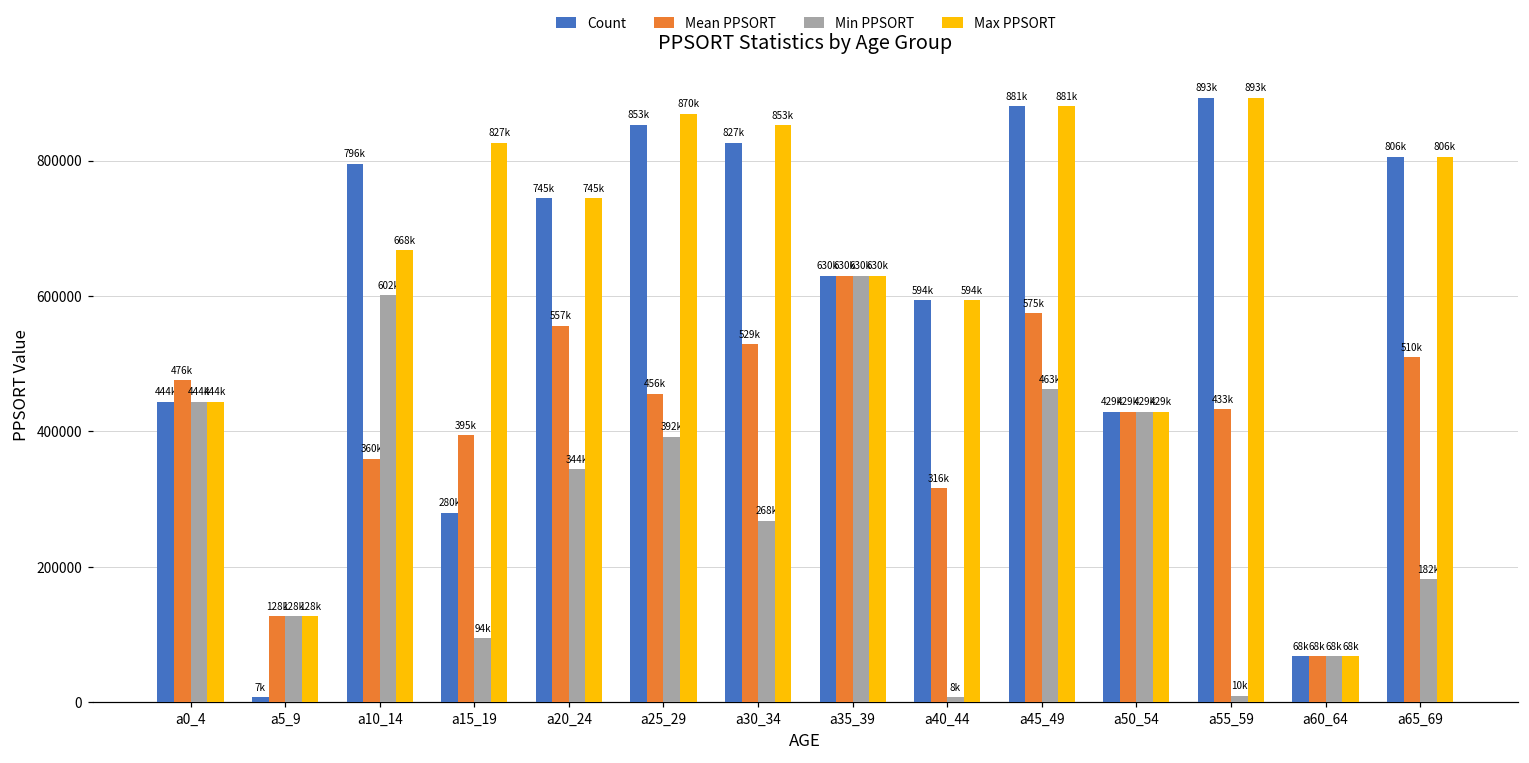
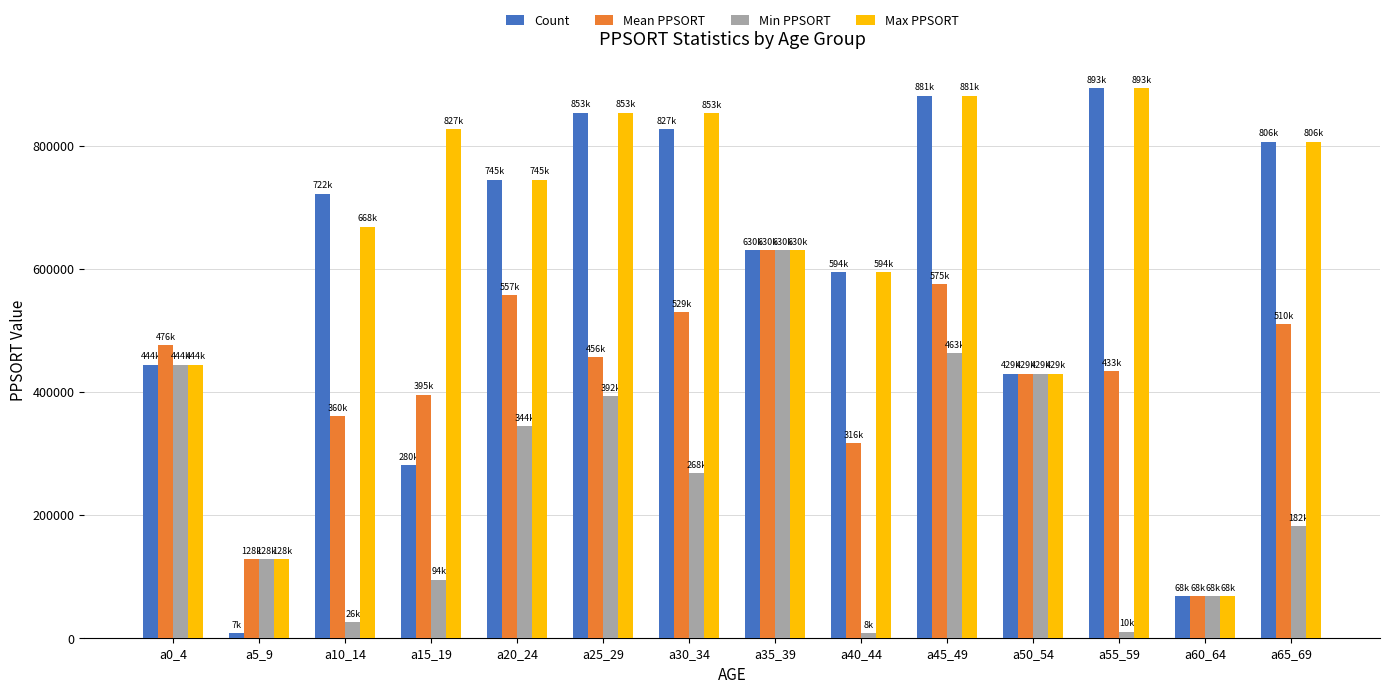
  {
    "Count": {
      "a0_4": "444k",
      "a5_9": "7k",
-     "a10_14": "796k",
+     "a10_14": "722k",
      "a15_19": "280k",
      "a20_24": "745k",
      "a25_29": "853k",
      "a30_34": "827k",
      "a40_44": "594k",
      "a45_49": "881k",
      "a55_59": "893k",
      "a60_64": "68k",
      "a65_69": "806k"
    },
    "Mean PPSORT": {
      "a0_4": "476k",
      "a10_14": "360k",
      "a15_19": "395k",
      "a20_24": "557k",
      "a25_29": "456k",
      "a30_34": "529k",
      "a40_44": "316k",
      "a45_49": "575k",
      "a55_59": "433k",
      "a60_64": "68k",
      "a65_69": "510k"
    },
    "Min PPSORT": {
-     "a10_14": "602k",
+     "a10_14": "26k",
      "a15_19": "94k",
      "a20_24": "344k",
      "a25_29": "392k",
      "a30_34": "268k",
      "a40_44": "8k",
      "a45_49": "463k",
      "a55_59": "10k",
      "a60_64": "68k",
      "a65_69": "182k"
    },
    "Max PPSORT": {
      "a10_14": "668k",
      "a15_19": "827k",
      "a20_24": "745k",
-     "a25_29": "870k",
+     "a25_29": "853k",
      "a30_34": "853k",
      "a40_44": "594k",
      "a45_49": "881k",
      "a55_59": "893k",
      "a60_64": "68k",
      "a65_69": "806k"
    }
  }
